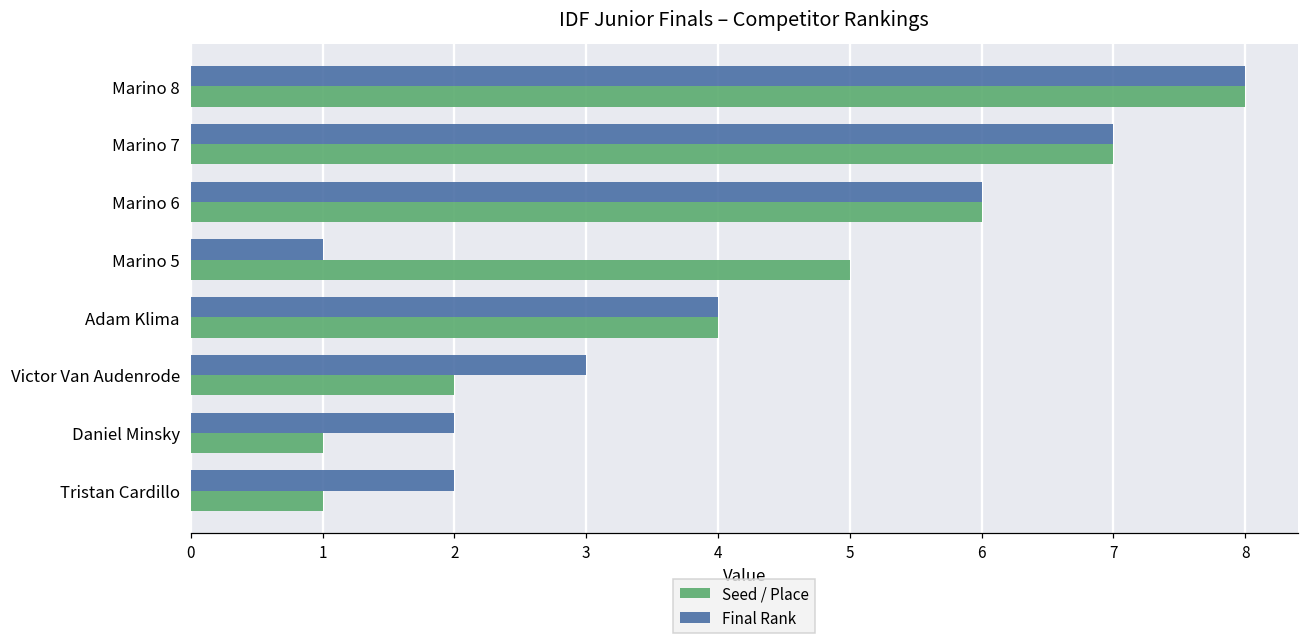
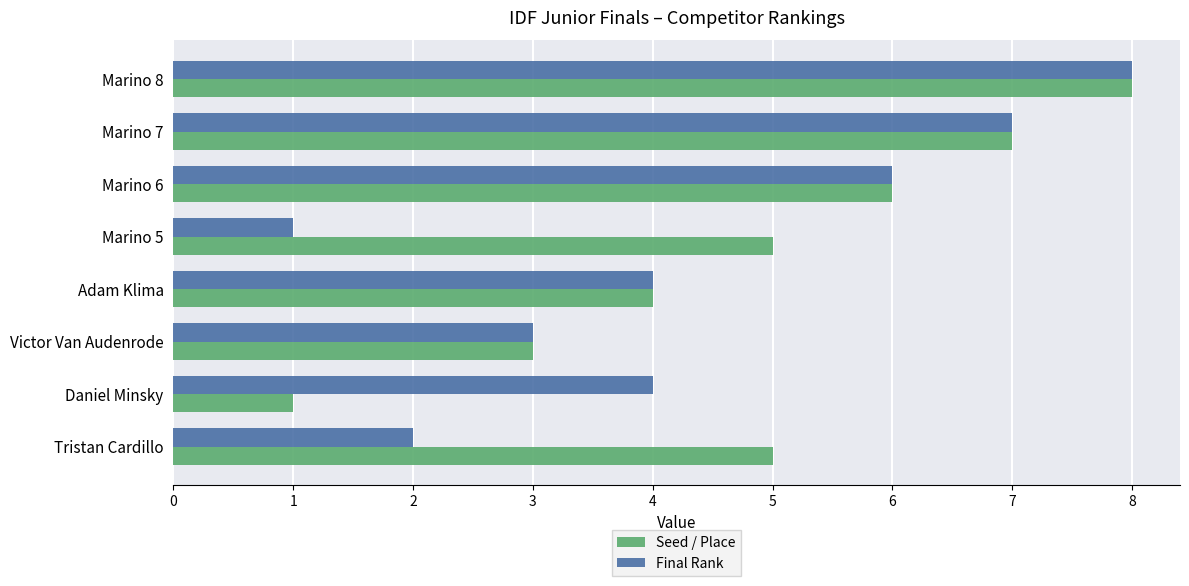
  {
    "Seed / Place": {
      "Marino 8": 8,
      "Marino 7": 7,
      "Marino 6": 6,
      "Marino 5": 5,
      "Adam Klima": 4,
-     "Victor Van Audenrode": 2,
+     "Victor Van Audenrode": 3,
      "Daniel Minsky": 1,
-     "Tristan Cardillo": 1
+     "Tristan Cardillo": 5
    },
    "Final Rank": {
      "Marino 8": 8,
      "Marino 7": 7,
      "Marino 6": 6,
      "Marino 5": 1,
      "Adam Klima": 4,
      "Victor Van Audenrode": 3,
-     "Daniel Minsky": 2,
+     "Daniel Minsky": 4,
      "Tristan Cardillo": 2
    }
  }
